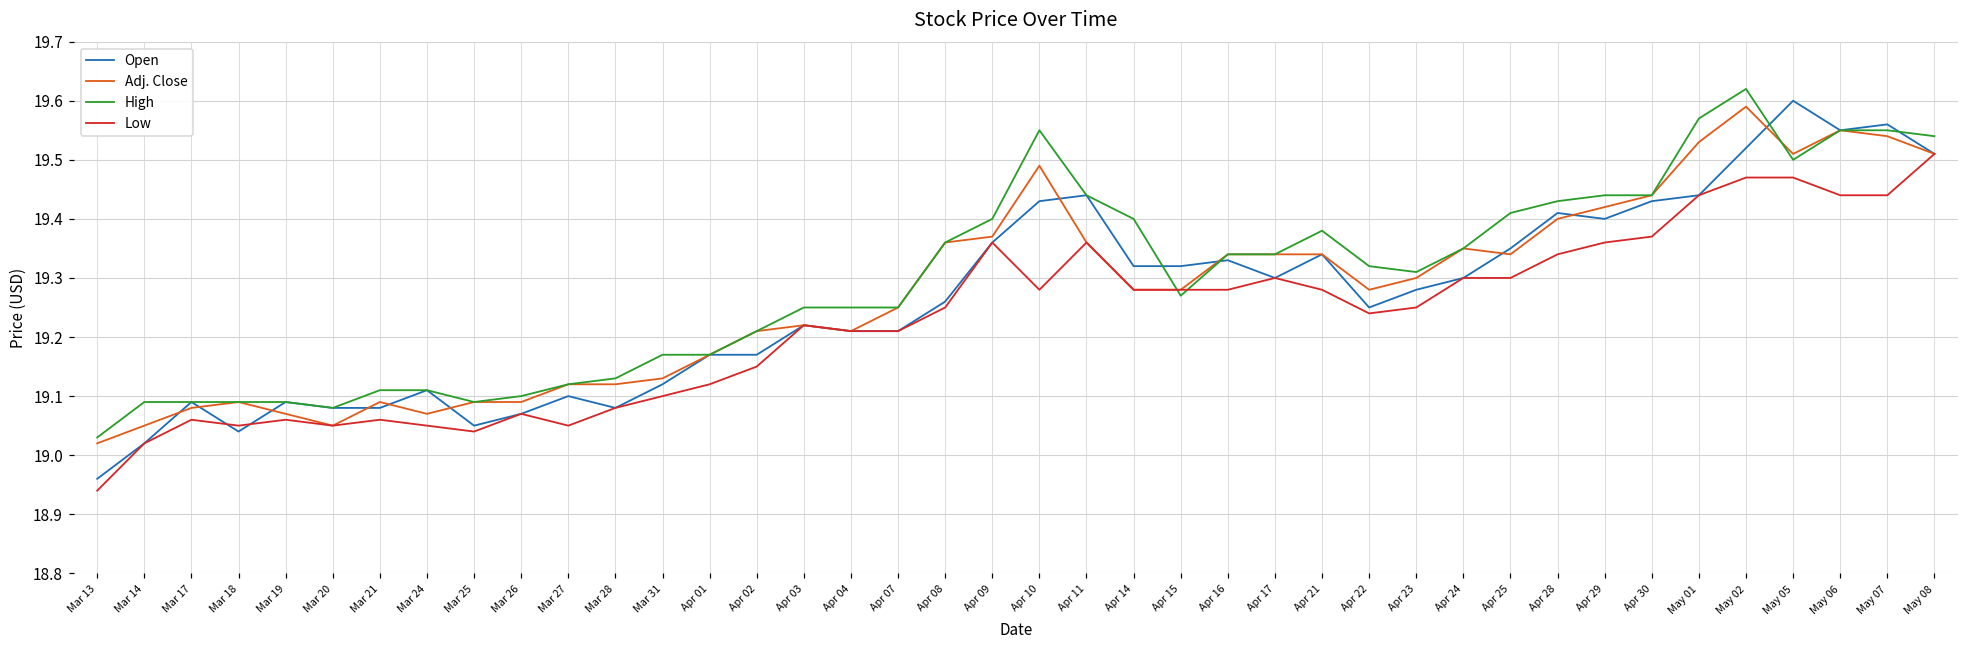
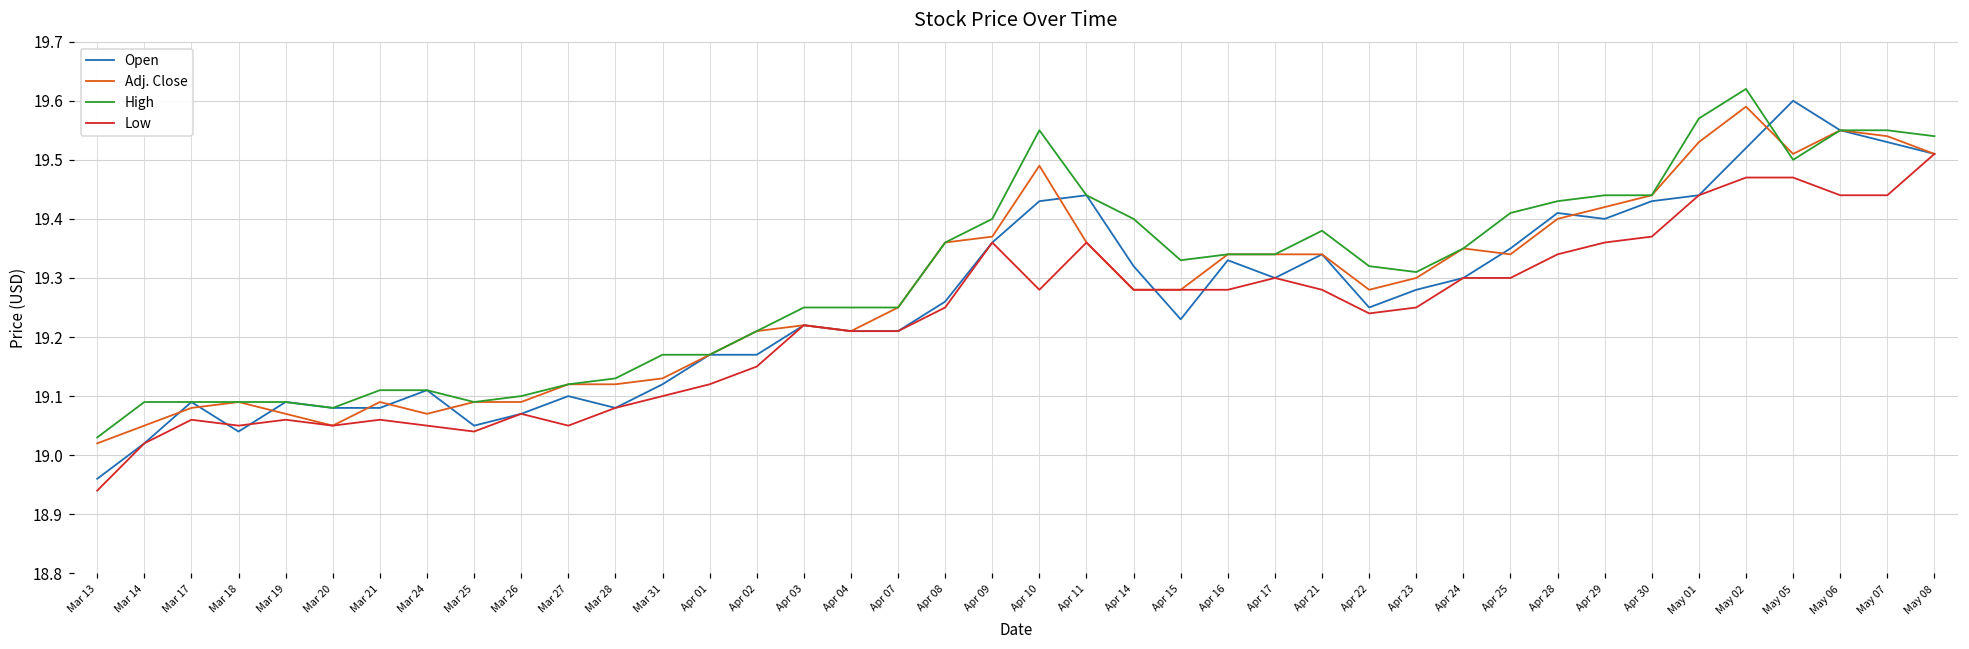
  {
    "Open": {
      "Mar 13": 18.96,
      "Mar 18": 19.04,
      "Mar 21": 19.08,
      "Mar 25": 19.05,
      "Mar 27": 19.10,
      "Mar 31": 19.12,
      "Apr 02": 19.17,
      "Apr 08": 19.26,
      "Apr 10": 19.43,
      "Apr 14": 19.32,
-     "Apr 15": 19.32,
+     "Apr 15": 19.23,
      "Apr 16": 19.33,
      "Apr 22": 19.25,
      "Apr 23": 19.28,
      "Apr 25": 19.35,
      "Apr 28": 19.41,
      "Apr 29": 19.40,
      "Apr 30": 19.43,
      "May 02": 19.52,
      "May 05": 19.60,
-     "May 07": 19.56
+     "May 07": 19.53
    },
    "High": {
      "Mar 13": 19.03,
      "Mar 14": 19.09,
      "Mar 21": 19.11,
      "Mar 26": 19.10,
      "Mar 28": 19.13,
      "Mar 31": 19.17,
      "Apr 03": 19.25,
      "Apr 04": 19.25,
      "Apr 09": 19.40,
      "Apr 10": 19.55,
      "Apr 14": 19.40,
-     "Apr 15": 19.27,
+     "Apr 15": 19.33,
      "Apr 21": 19.38,
      "Apr 22": 19.32,
      "Apr 23": 19.31,
      "Apr 25": 19.41,
      "Apr 28": 19.43,
      "Apr 29": 19.44,
      "May 01": 19.57,
      "May 02": 19.62,
      "May 05": 19.50,
      "May 07": 19.55,
      "May 08": 19.54
    }
  }
